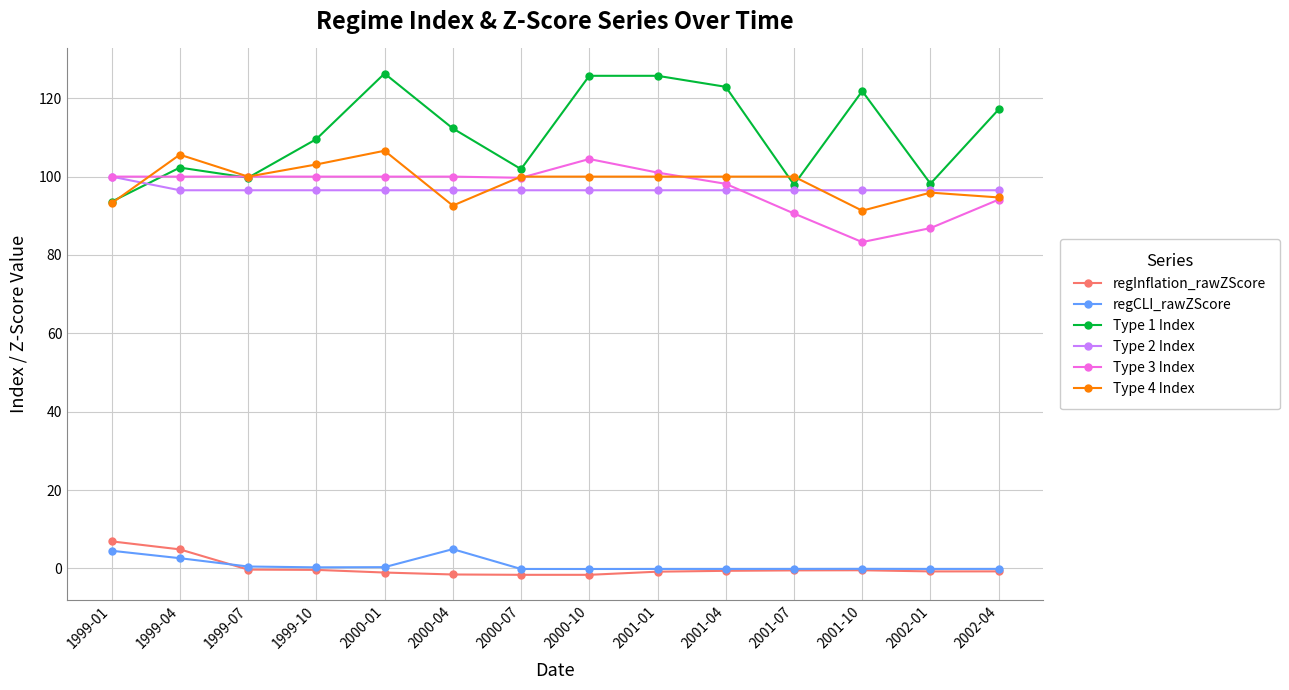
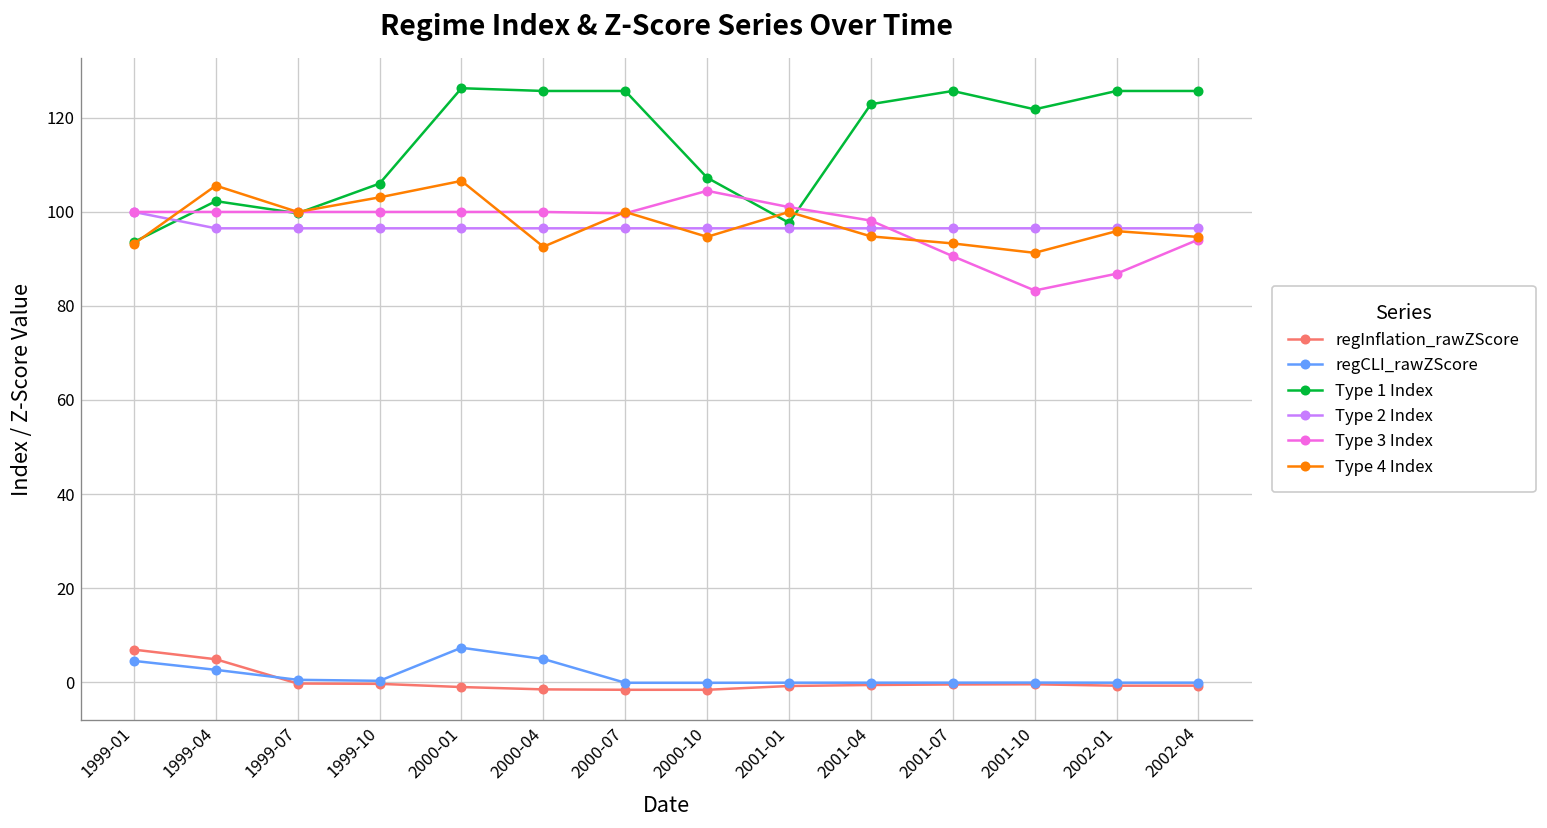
  {
    "regInflation_rawZScore": {
      "1999-01": 7,
      "1999-04": 5,
      "1999-07": 0,
      "1999-10": 0,
      "2000-01": -1,
      "2000-04": -2,
      "2000-07": -2,
      "2000-10": -2,
      "2001-01": -1
    },
    "regCLI_rawZScore": {
      "1999-01": 5,
      "1999-04": 3,
      "1999-07": 0,
      "1999-10": 0,
-     "2000-01": 0,
+     "2000-01": 7,
      "2000-04": 5,
      "2000-07": 0,
      "2000-10": 0,
      "2001-01": 0
    },
    "Type 1 Index": {
      "1999-04": 102,
-     "1999-10": 110,
+     "1999-10": 106,
      "2000-01": 126,
-     "2000-04": 112,
-     "2000-07": 102,
-     "2000-10": 126,
-     "2001-01": 126,
+     "2000-04": 126,
+     "2000-07": 126,
+     "2000-10": 107,
+     "2001-01": 98,
      "2001-04": 123,
-     "2001-07": 98,
+     "2001-07": 126,
      "2001-10": 122,
-     "2002-01": 98,
-     "2002-04": 117
+     "2002-01": 126,
+     "2002-04": 126
    },
    "Type 4 Index": {
      "1999-04": 106,
      "1999-10": 103,
      "2000-01": 107,
      "2000-04": 93,
-     "2000-10": 100,
+     "2000-10": 95,
      "2001-01": 100,
-     "2001-04": 100,
-     "2001-07": 100,
+     "2001-04": 95,
+     "2001-07": 93,
      "2001-10": 91
    }
  }
